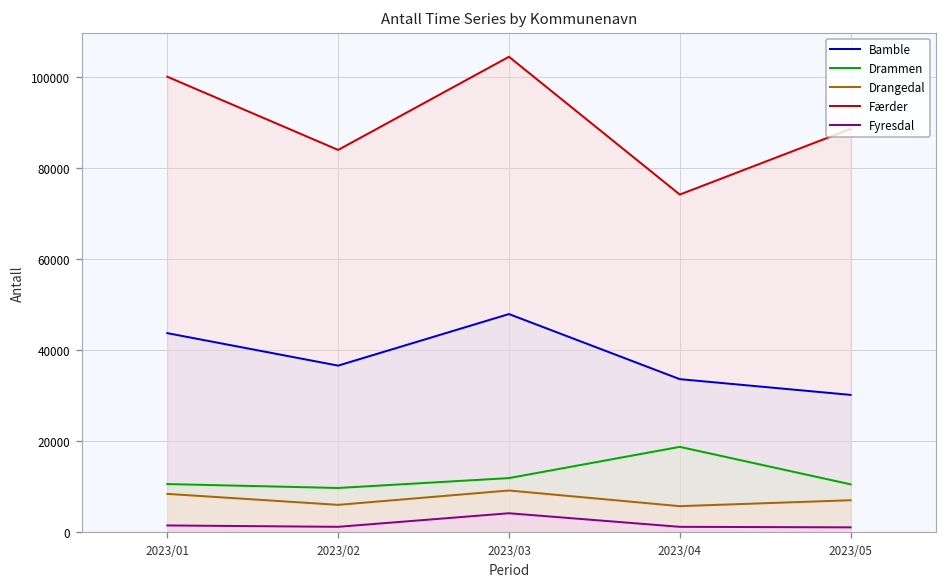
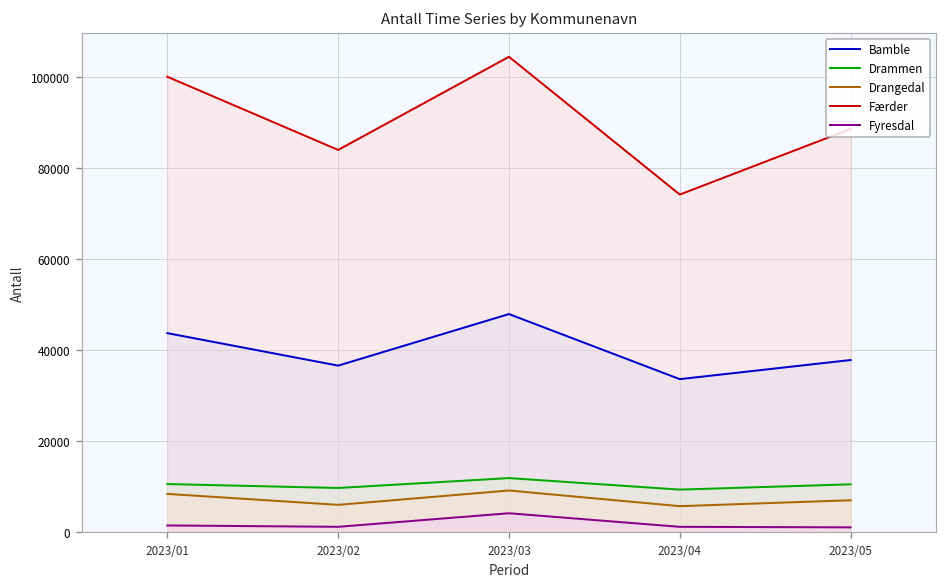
  {
    "Bamble": {
      "2023/01": 44000,
      "2023/02": 37000,
      "2023/03": 48000,
      "2023/04": 34000,
-     "2023/05": 30000
+     "2023/05": 38000
    },
    "Drammen": {
      "2023/01": 11000,
      "2023/02": 10000,
      "2023/03": 12000,
-     "2023/04": 19000,
+     "2023/04": 9000,
      "2023/05": 10000
    },
    "Drangedal": {
      "2023/01": 8000,
      "2023/02": 6000,
      "2023/03": 9000,
      "2023/04": 6000,
      "2023/05": 7000
    },
    "Færder": {
      "2023/01": 100000,
      "2023/02": 84000,
      "2023/03": 104000,
      "2023/04": 74000
    },
    "Fyresdal": {
      "2023/01": 1000,
      "2023/02": 1000,
      "2023/03": 4000,
      "2023/04": 1000,
      "2023/05": 1000
    }
  }
